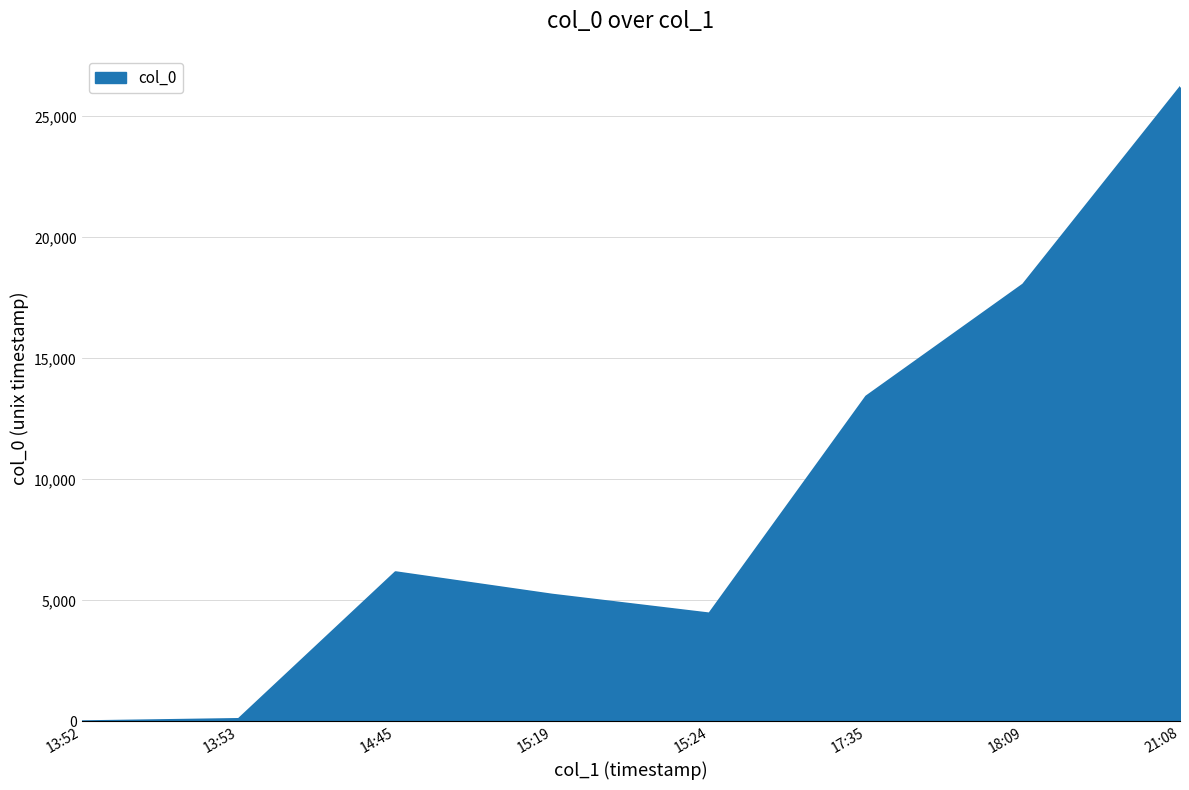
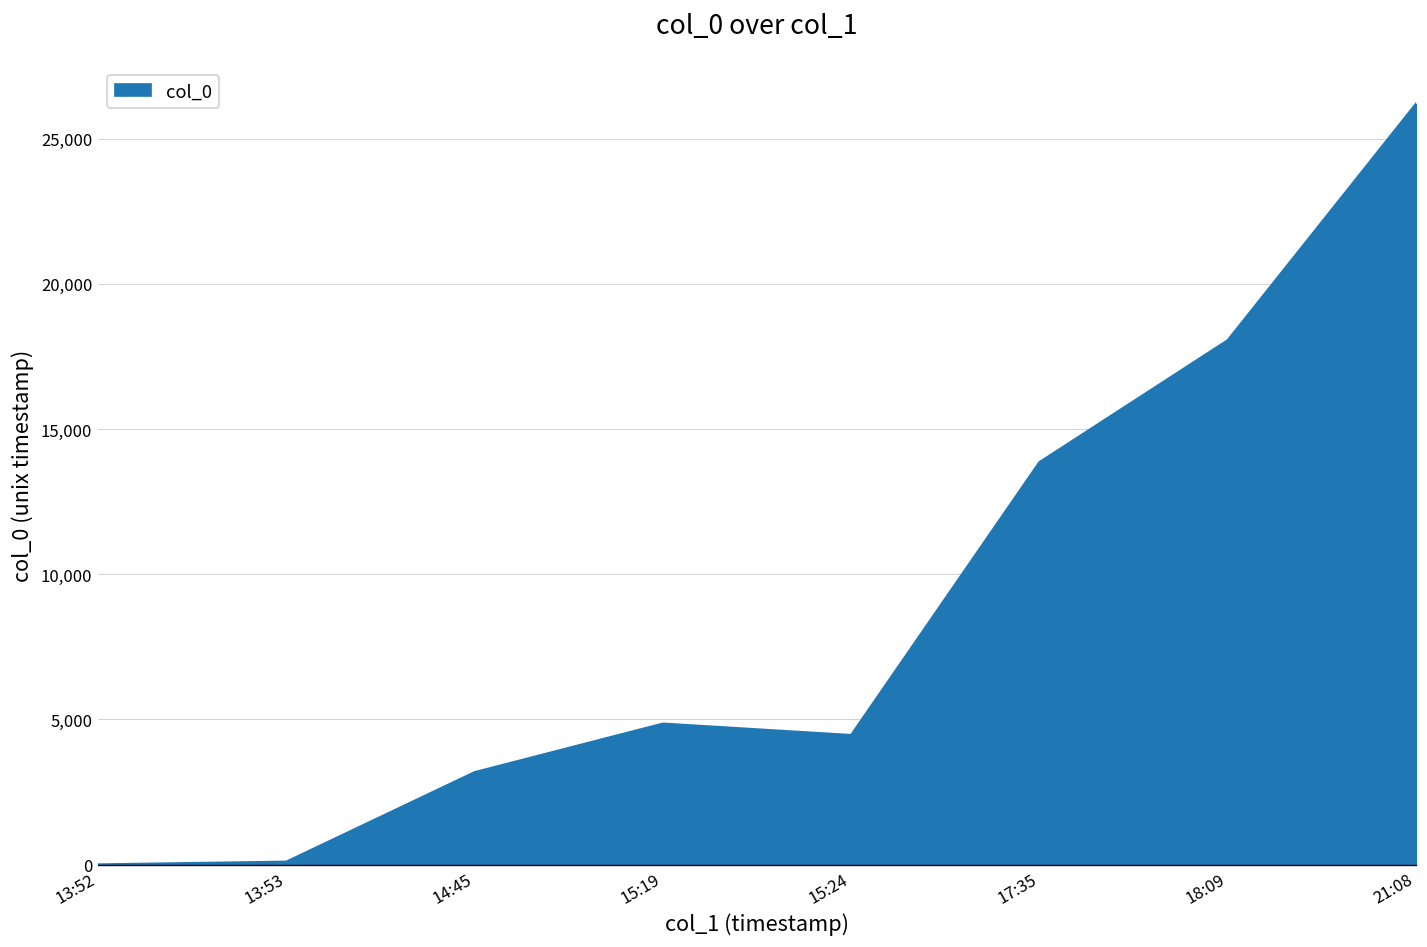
  {
    "13:52": "0",
    "13:53": "100",
-   "14:45": "6,200",
-   "15:19": "5,200",
+   "14:45": "3,200",
+   "15:19": "4,900",
    "15:24": "4,500",
-   "17:35": "13,400",
+   "17:35": "13,900",
    "18:09": "18,100",
    "21:08": "26,200"
  }
